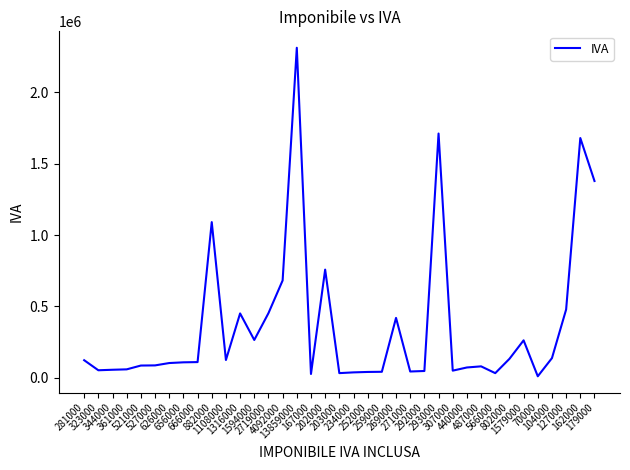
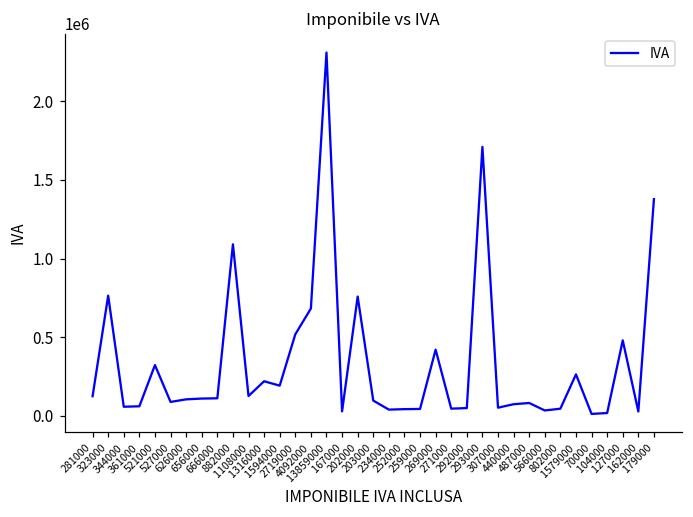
  {
    "281000": 120000,
-   "323000": 50000,
+   "323000": 760000,
    "344000": 60000,
    "361000": 60000,
-   "521000": 90000,
+   "521000": 320000,
    "527000": 90000,
    "626000": 100000,
    "656000": 110000,
    "666000": 110000,
    "882000": 1090000,
    "1108000": 130000,
-   "1316000": 450000,
-   "1594000": 270000,
-   "2719000": 450000,
+   "1316000": 220000,
+   "1594000": 190000,
+   "2719000": 520000,
    "4092000": 680000,
    "13859000": 2310000,
    "167000": 30000,
    "202000": 760000,
-   "203000": 30000,
+   "203000": 100000,
    "234000": 40000,
    "252000": 40000,
    "259000": 40000,
    "269000": 420000,
    "271000": 50000,
    "292000": 50000,
    "293000": 1710000,
    "307000": 50000,
    "440000": 70000,
    "487000": 80000,
    "566000": 30000,
-   "802000": 130000,
+   "802000": 40000,
    "1579000": 260000,
    "70000": 10000,
-   "104000": 140000,
+   "104000": 20000,
    "127000": 480000,
-   "162000": 1680000,
+   "162000": 30000,
    "179000": 1380000
  }
